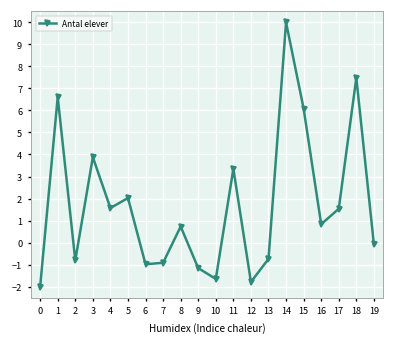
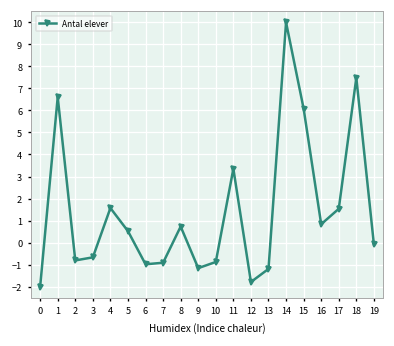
  {
    "0": -2.0,
    "1": 6.6,
    "2": -0.8,
-   "3": 3.9,
+   "3": -0.7,
    "4": 1.6,
-   "5": 2.0,
+   "5": 0.5,
    "6": -1.0,
    "7": -0.9,
    "8": 0.7,
    "9": -1.2,
-   "10": -1.7,
+   "10": -0.9,
    "11": 3.4,
    "12": -1.8,
-   "13": -0.7,
+   "13": -1.2,
    "14": 10.0,
    "15": 6.1,
    "16": 0.8,
    "17": 1.5,
    "18": 7.5,
    "19": -0.1
  }
